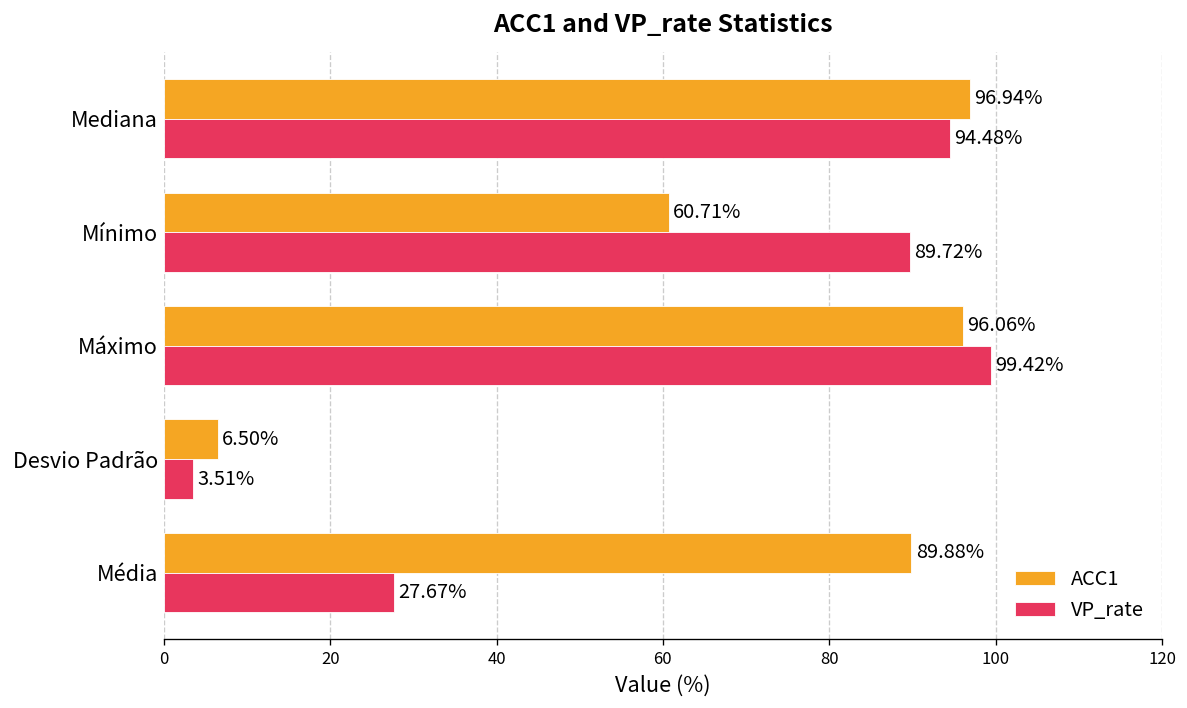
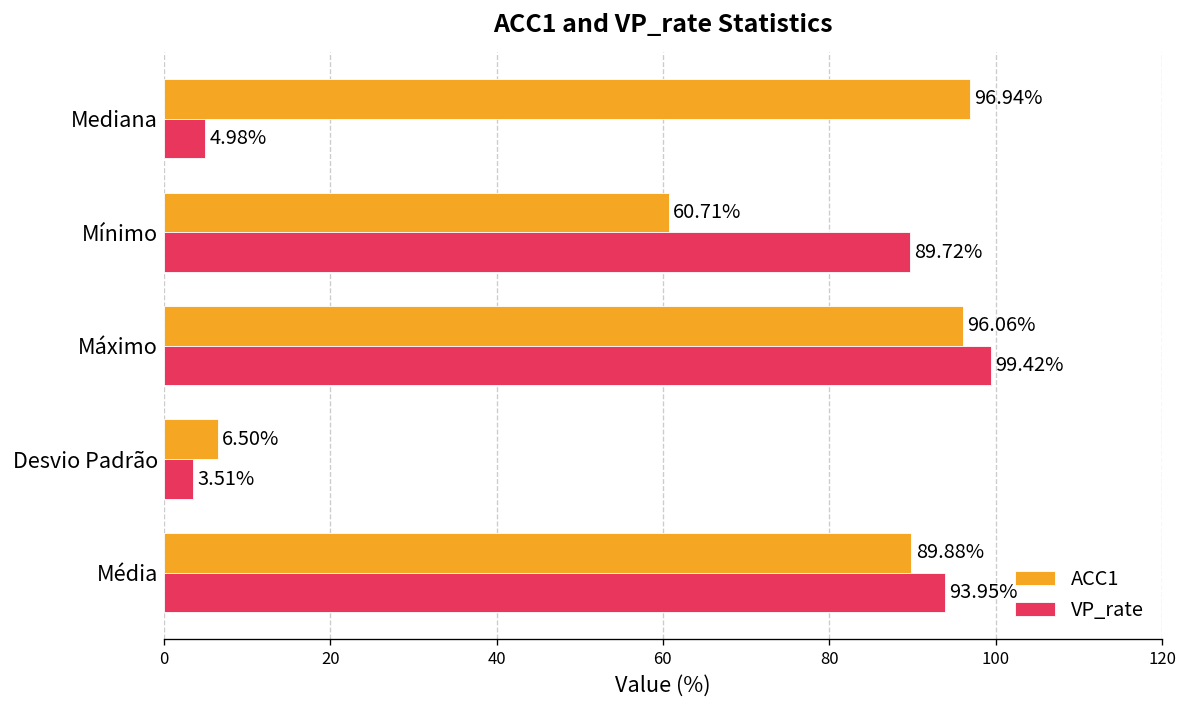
  {
    "ACC1": {
      "Mediana": "96.94%",
      "Mínimo": "60.71%",
      "Máximo": "96.06%",
      "Desvio Padrão": "6.50%",
      "Média": "89.88%"
    },
    "VP_rate": {
-     "Mediana": "94.48%",
+     "Mediana": "4.98%",
      "Mínimo": "89.72%",
      "Máximo": "99.42%",
      "Desvio Padrão": "3.51%",
-     "Média": "27.67%"
+     "Média": "93.95%"
    }
  }
